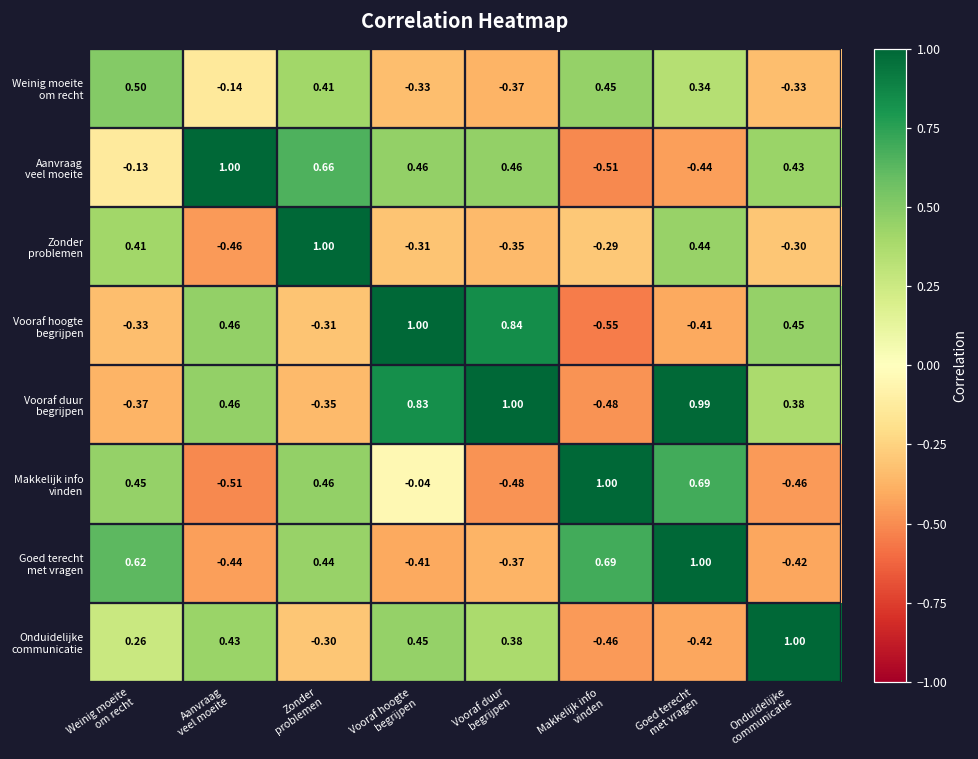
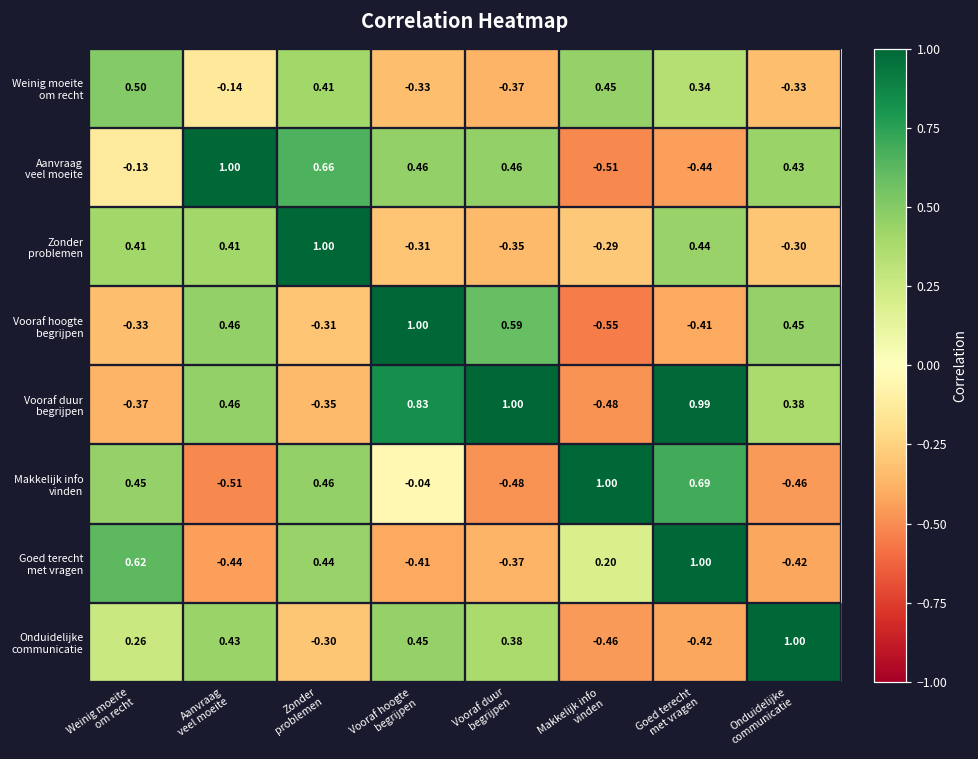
  {
    "Weinig moeite om recht": {
      "Weinig moeite om recht": 0.50,
      "Aanvraag veel moeite": -0.14,
      "Zonder problemen": 0.41,
      "Vooraf hoogte begrijpen": -0.33,
      "Vooraf duur begrijpen": -0.37,
      "Makkelijk info vinden": 0.45,
      "Goed terecht met vragen": 0.34,
      "Onduidelijke communicatie": -0.33
    },
    "Aanvraag veel moeite": {
      "Weinig moeite om recht": -0.13,
      "Aanvraag veel moeite": 1.00,
      "Zonder problemen": 0.66,
      "Vooraf hoogte begrijpen": 0.46,
      "Vooraf duur begrijpen": 0.46,
      "Makkelijk info vinden": -0.51,
      "Goed terecht met vragen": -0.44,
      "Onduidelijke communicatie": 0.43
    },
    "Zonder problemen": {
      "Weinig moeite om recht": 0.41,
-     "Aanvraag veel moeite": -0.46,
+     "Aanvraag veel moeite": 0.41,
      "Zonder problemen": 1.00,
      "Vooraf hoogte begrijpen": -0.31,
      "Vooraf duur begrijpen": -0.35,
      "Makkelijk info vinden": -0.29,
      "Goed terecht met vragen": 0.44,
      "Onduidelijke communicatie": -0.30
    },
    "Vooraf hoogte begrijpen": {
      "Weinig moeite om recht": -0.33,
      "Aanvraag veel moeite": 0.46,
      "Zonder problemen": -0.31,
      "Vooraf hoogte begrijpen": 1.00,
-     "Vooraf duur begrijpen": 0.84,
+     "Vooraf duur begrijpen": 0.59,
      "Makkelijk info vinden": -0.55,
      "Goed terecht met vragen": -0.41,
      "Onduidelijke communicatie": 0.45
    },
    "Vooraf duur begrijpen": {
      "Weinig moeite om recht": -0.37,
      "Aanvraag veel moeite": 0.46,
      "Zonder problemen": -0.35,
      "Vooraf hoogte begrijpen": 0.83,
      "Vooraf duur begrijpen": 1.00,
      "Makkelijk info vinden": -0.48,
      "Goed terecht met vragen": 0.99,
      "Onduidelijke communicatie": 0.38
    },
    "Makkelijk info vinden": {
      "Weinig moeite om recht": 0.45,
      "Aanvraag veel moeite": -0.51,
      "Zonder problemen": 0.46,
      "Vooraf hoogte begrijpen": -0.04,
      "Vooraf duur begrijpen": -0.48,
      "Makkelijk info vinden": 1.00,
      "Goed terecht met vragen": 0.69,
      "Onduidelijke communicatie": -0.46
    },
    "Goed terecht met vragen": {
      "Weinig moeite om recht": 0.62,
      "Aanvraag veel moeite": -0.44,
      "Zonder problemen": 0.44,
      "Vooraf hoogte begrijpen": -0.41,
      "Vooraf duur begrijpen": -0.37,
-     "Makkelijk info vinden": 0.69,
+     "Makkelijk info vinden": 0.20,
      "Goed terecht met vragen": 1.00,
      "Onduidelijke communicatie": -0.42
    },
    "Onduidelijke communicatie": {
      "Weinig moeite om recht": 0.26,
      "Aanvraag veel moeite": 0.43,
      "Zonder problemen": -0.30,
      "Vooraf hoogte begrijpen": 0.45,
      "Vooraf duur begrijpen": 0.38,
      "Makkelijk info vinden": -0.46,
      "Goed terecht met vragen": -0.42,
      "Onduidelijke communicatie": 1.00
    }
  }
